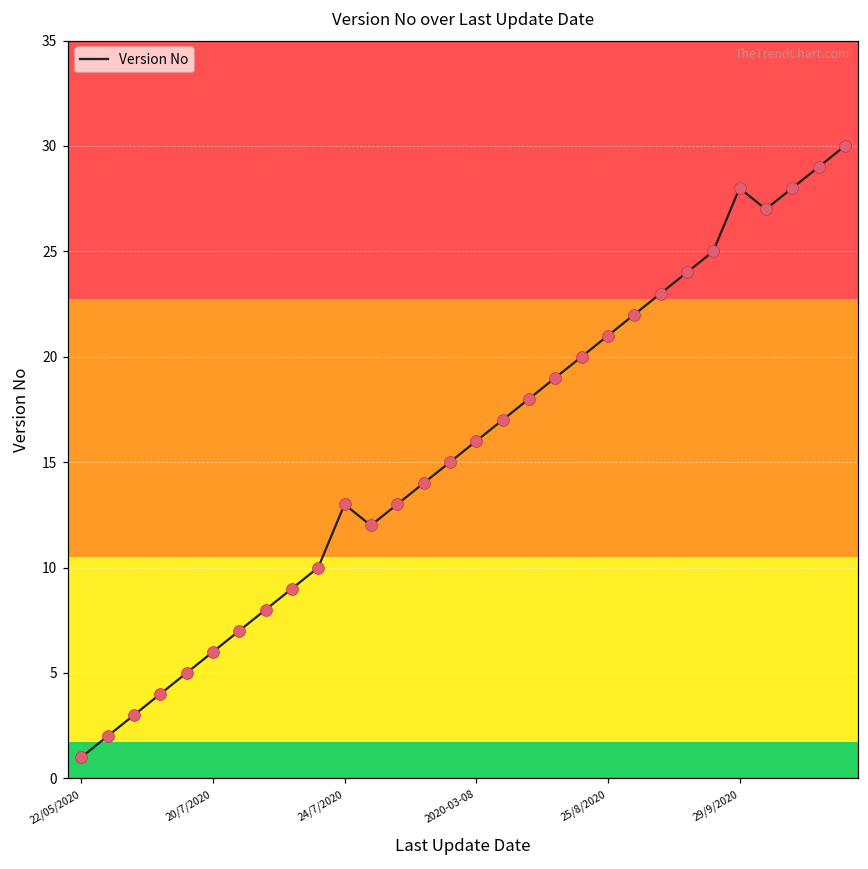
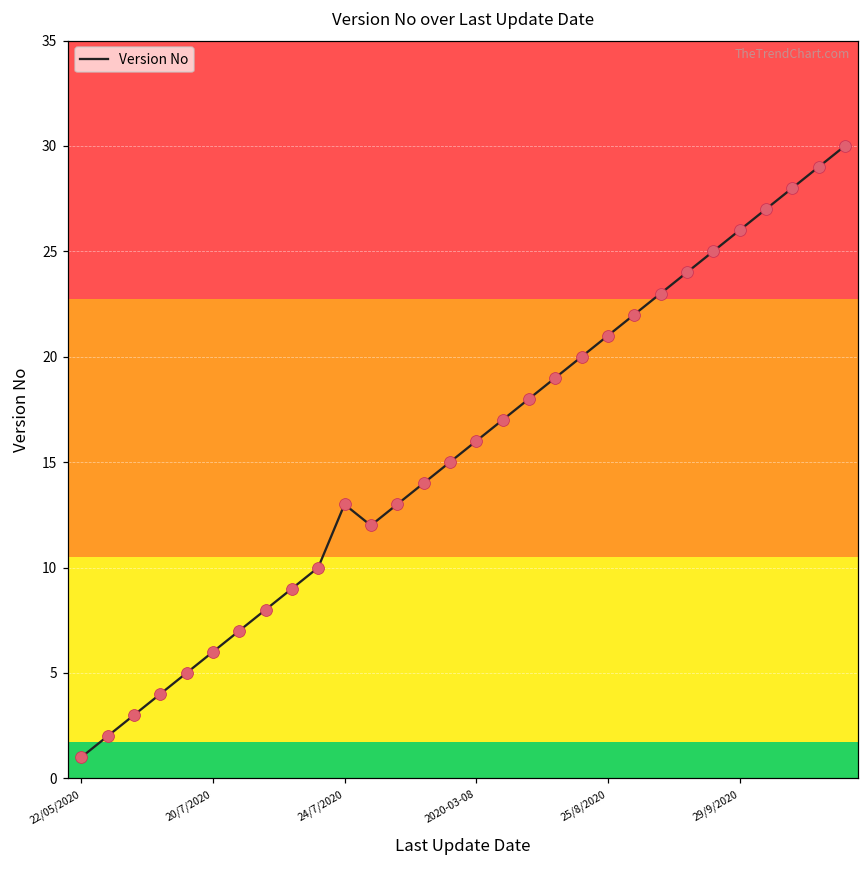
  {
    "22/05/2020": 1,
    "24/7/2020": 13,
    "25/8/2020": 21,
-   "29/9/2020": 28
+   "29/9/2020": 26
  }
